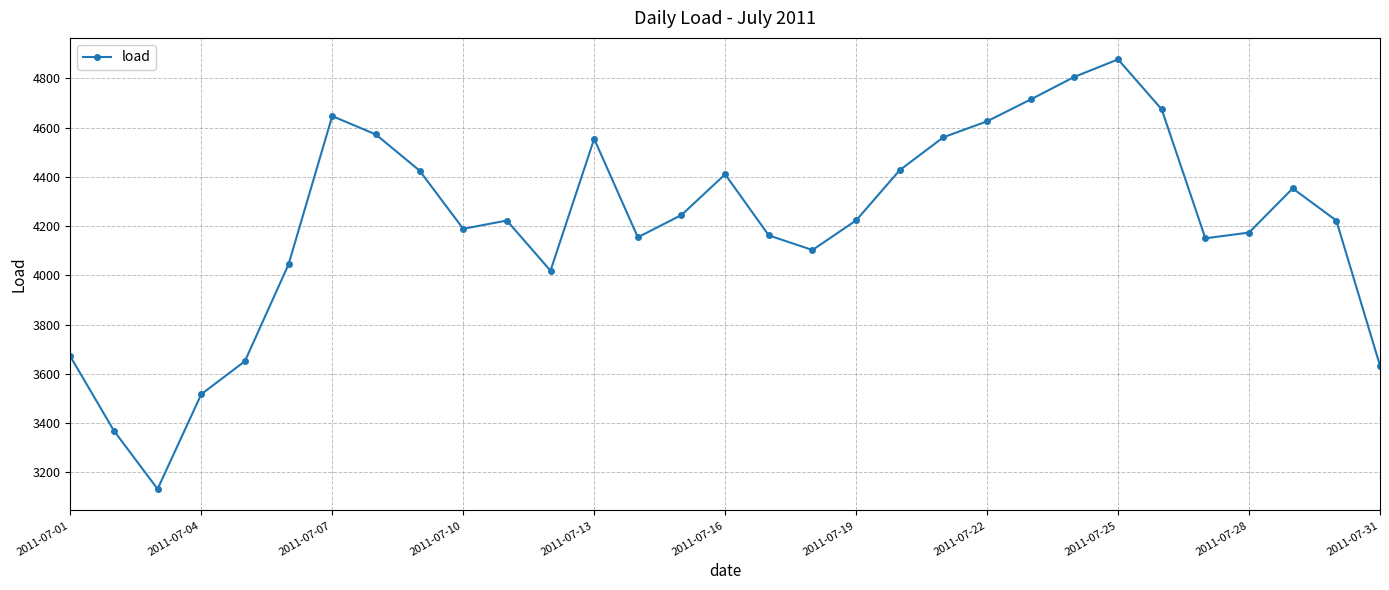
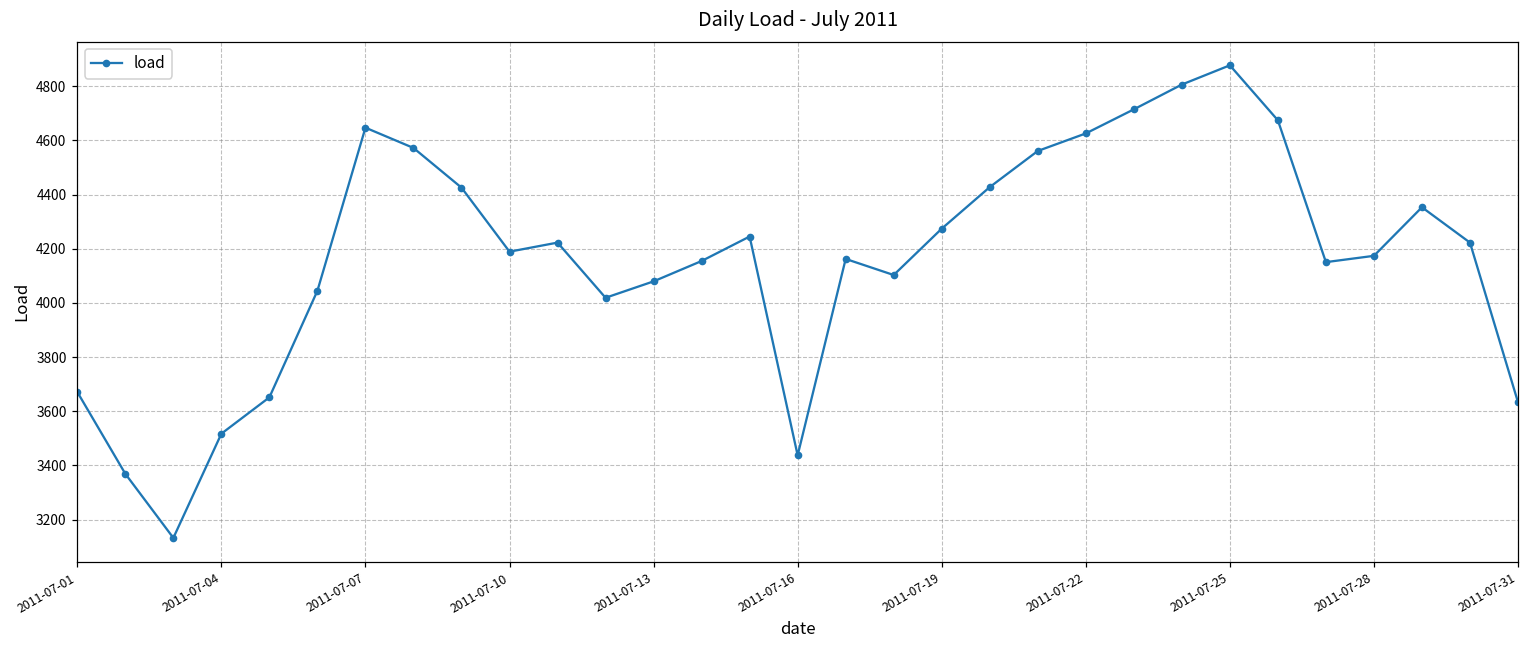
  {
    "2011-07-01": 3670,
    "2011-07-04": 3520,
    "2011-07-07": 4650,
    "2011-07-10": 4190,
-   "2011-07-13": 4550,
-   "2011-07-16": 4410,
-   "2011-07-19": 4220,
+   "2011-07-13": 4080,
+   "2011-07-16": 3440,
+   "2011-07-19": 4270,
    "2011-07-22": 4630,
    "2011-07-25": 4880,
    "2011-07-28": 4170,
    "2011-07-31": 3630
  }
